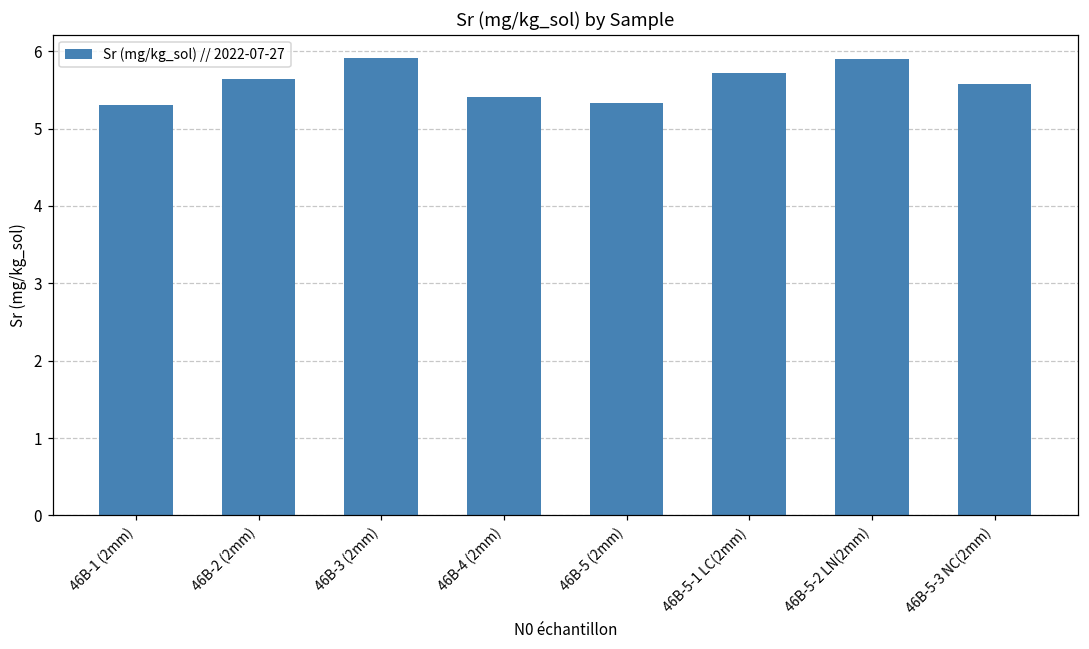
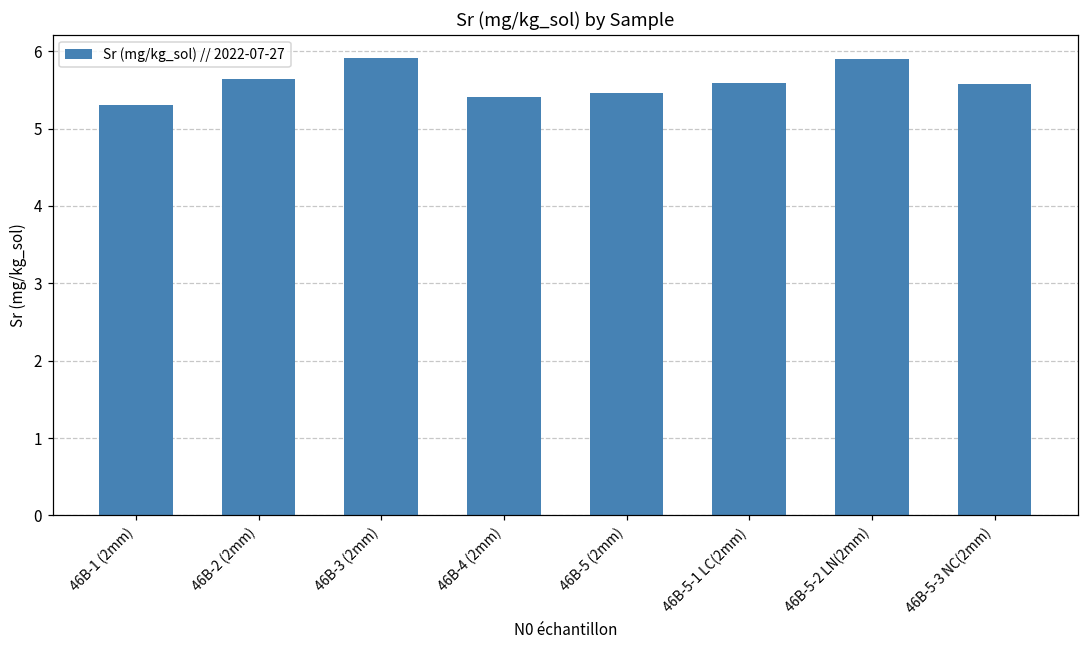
  {
    "46B-1 (2mm)": 5.3,
    "46B-2 (2mm)": 5.6,
    "46B-3 (2mm)": 5.9,
    "46B-4 (2mm)": 5.4,
-   "46B-5 (2mm)": 5.3,
-   "46B-5-1 LC(2mm)": 5.7,
+   "46B-5 (2mm)": 5.5,
+   "46B-5-1 LC(2mm)": 5.6,
    "46B-5-2 LN(2mm)": 5.9,
    "46B-5-3 NC(2mm)": 5.6
  }
